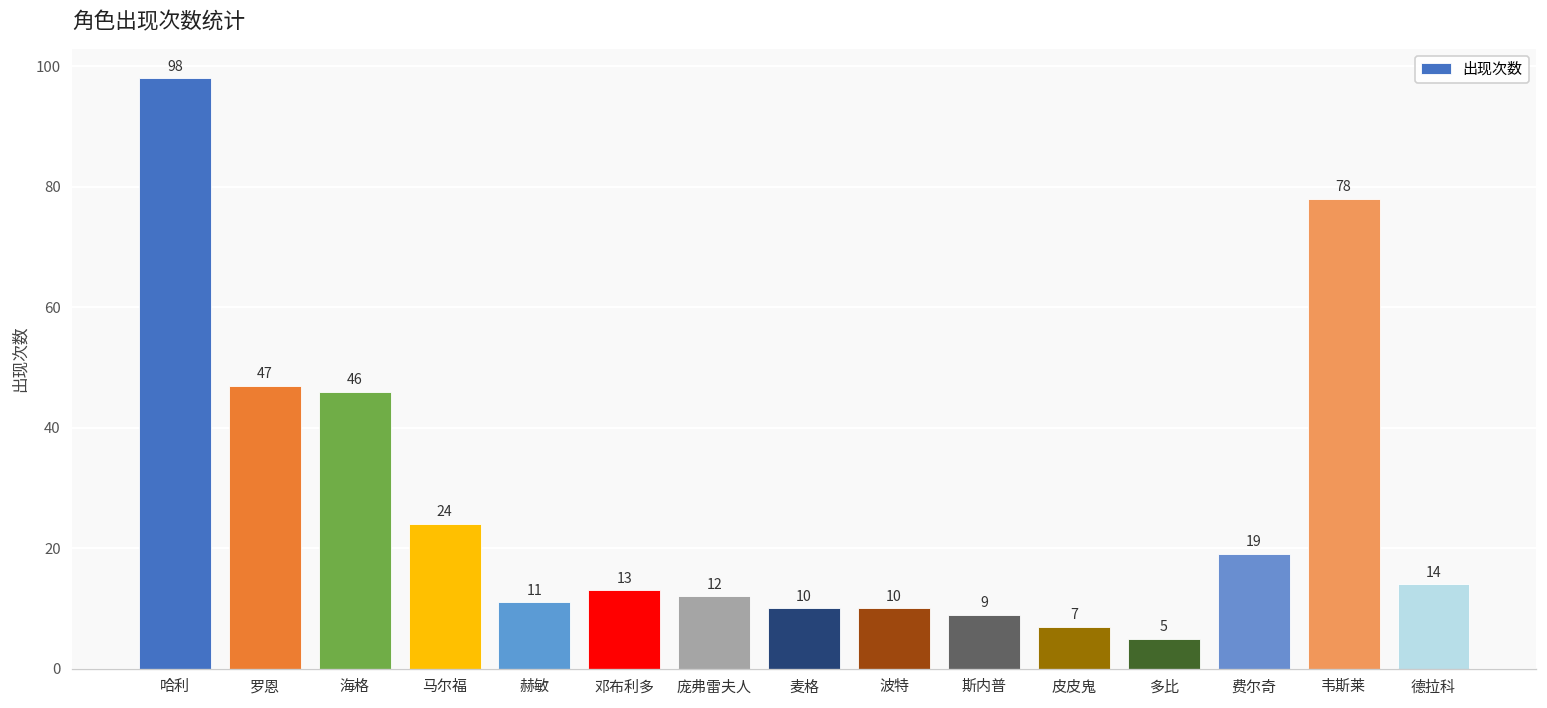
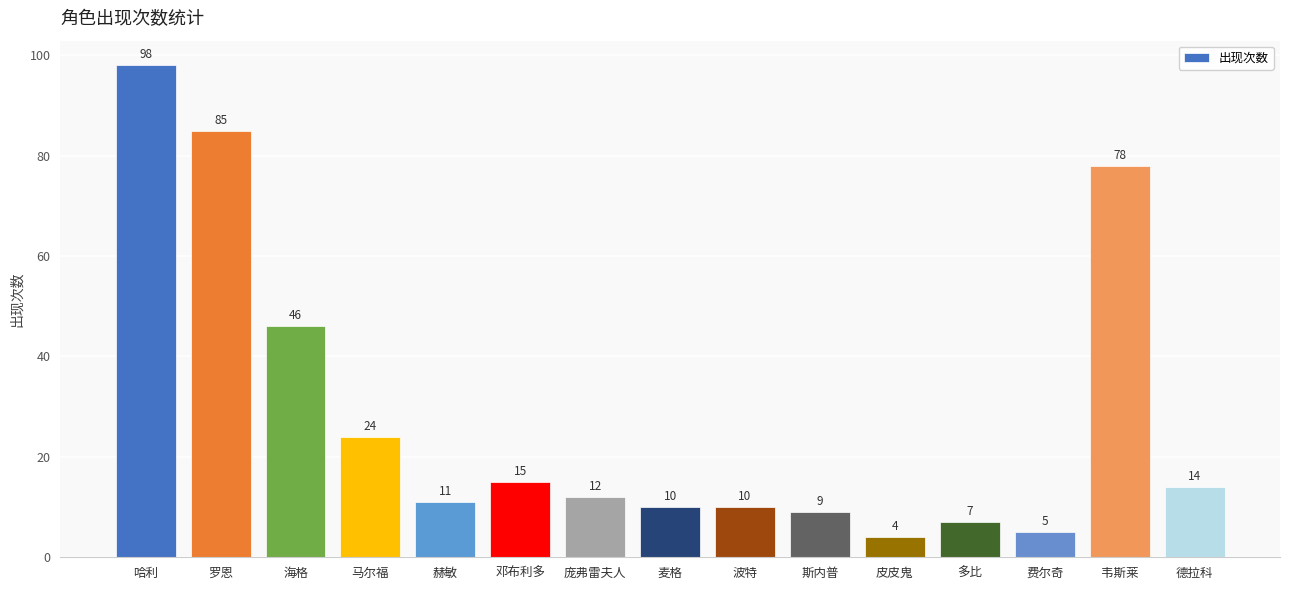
  {
    "哈利": 98,
-   "罗恩": 47,
+   "罗恩": 85,
    "海格": 46,
    "马尔福": 24,
    "赫敏": 11,
-   "邓布利多": 13,
+   "邓布利多": 15,
    "庞弗雷夫人": 12,
    "麦格": 10,
    "波特": 10,
    "斯内普": 9,
-   "皮皮鬼": 7,
-   "多比": 5,
-   "费尔奇": 19,
+   "皮皮鬼": 4,
+   "多比": 7,
+   "费尔奇": 5,
    "韦斯莱": 78,
    "德拉科": 14
  }
